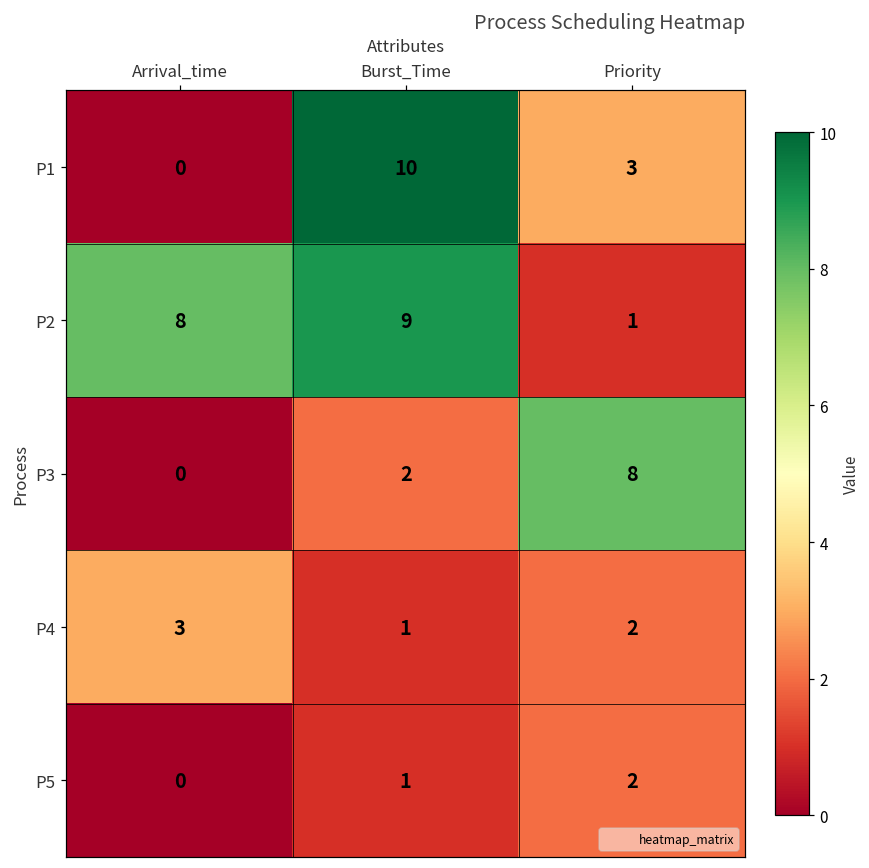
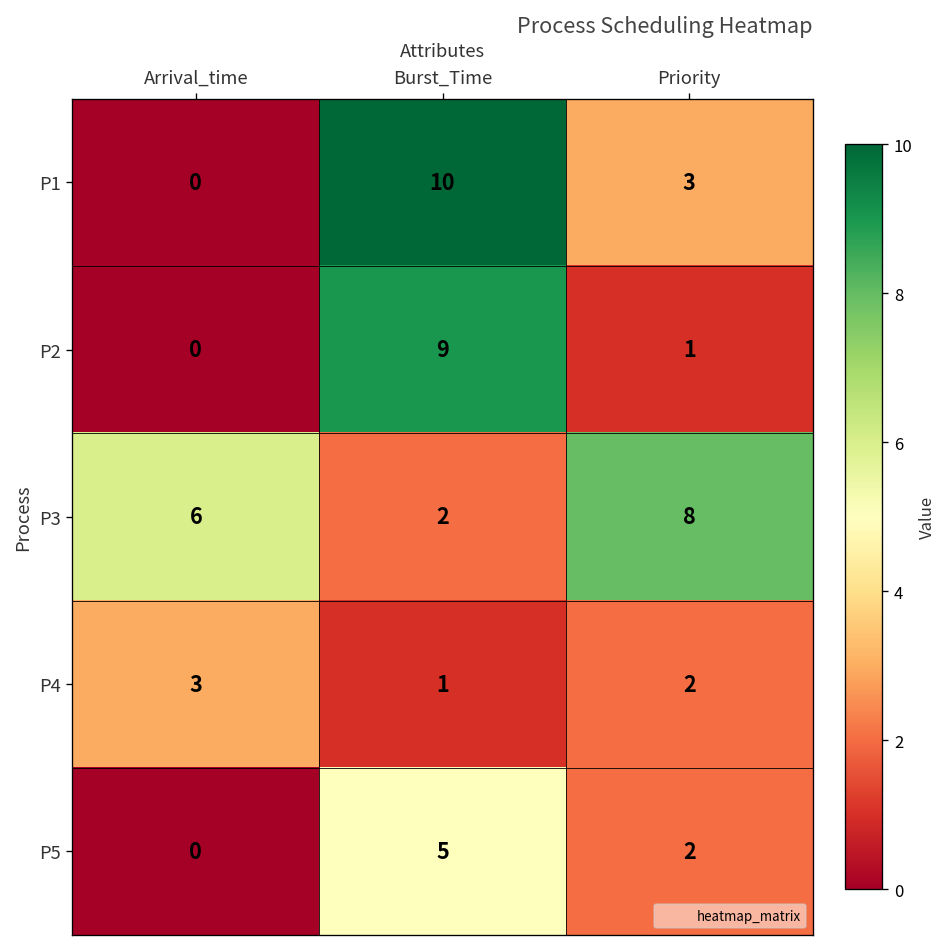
  {
    "P1": {
      "Arrival_time": 0,
      "Burst_Time": 10,
      "Priority": 3
    },
    "P2": {
-     "Arrival_time": 8,
+     "Arrival_time": 0,
      "Burst_Time": 9,
      "Priority": 1
    },
    "P3": {
-     "Arrival_time": 0,
+     "Arrival_time": 6,
      "Burst_Time": 2,
      "Priority": 8
    },
    "P4": {
      "Arrival_time": 3,
      "Burst_Time": 1,
      "Priority": 2
    },
    "P5": {
      "Arrival_time": 0,
-     "Burst_Time": 1,
+     "Burst_Time": 5,
      "Priority": 2
    }
  }
